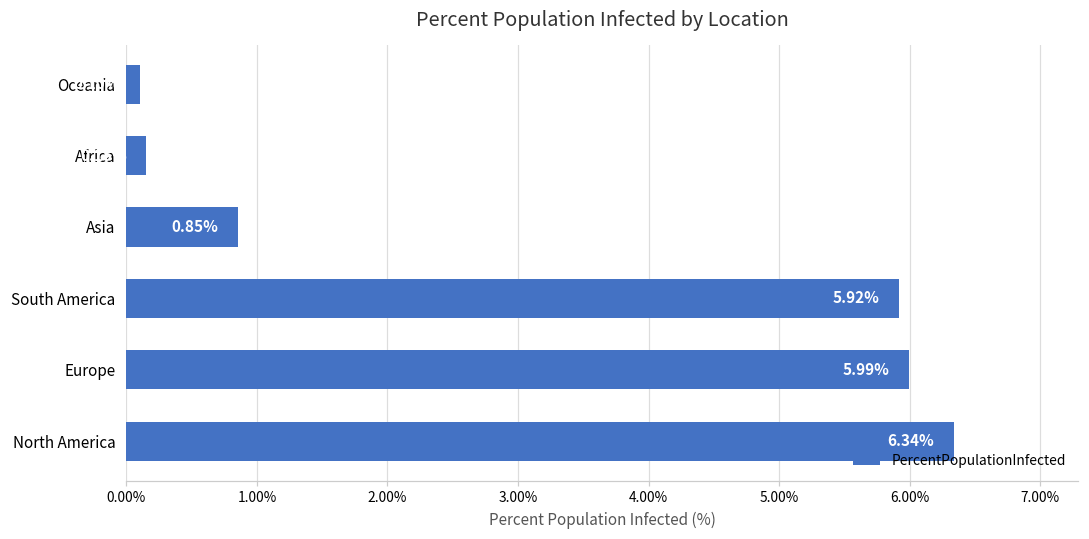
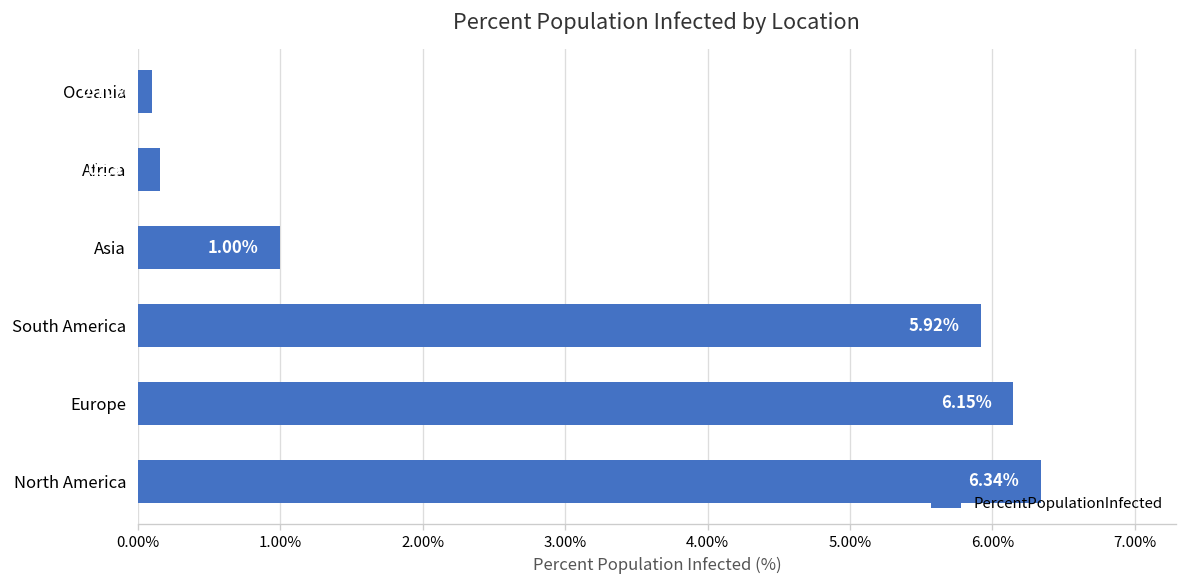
  {
-   "Asia": "0.85%",
+   "Asia": "1.00%",
    "South America": "5.92%",
-   "Europe": "5.99%",
+   "Europe": "6.15%",
    "North America": "6.34%"
  }
